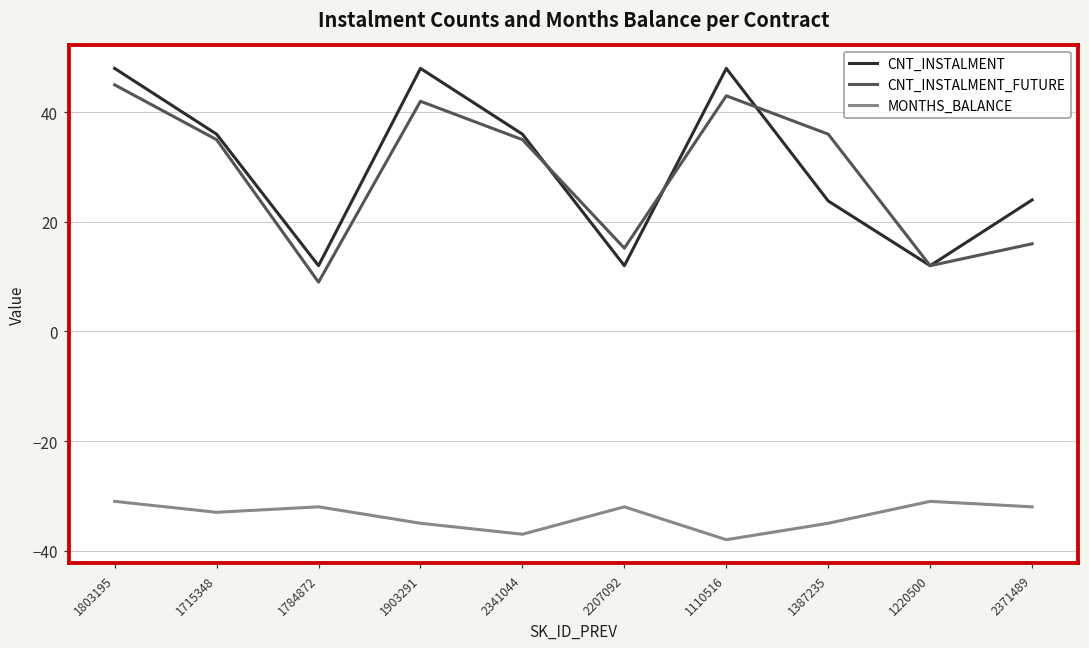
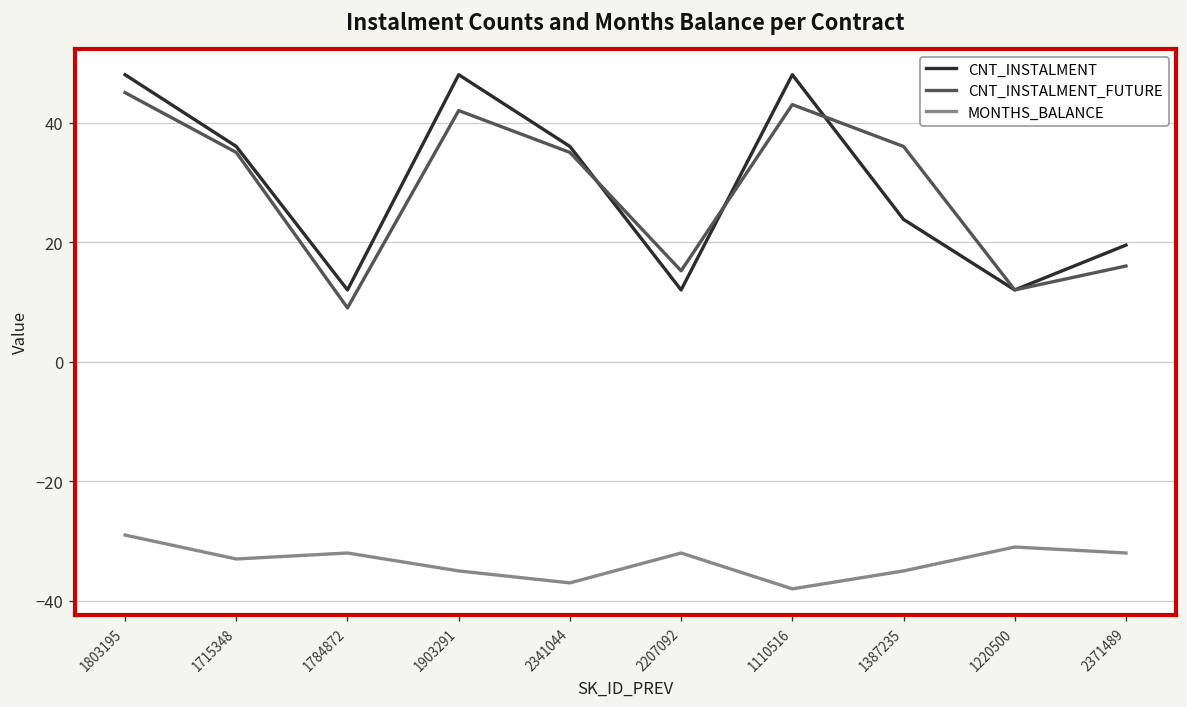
  {
    "CNT_INSTALMENT": {
      "1803195": 48,
      "1715348": 36,
      "1784872": 12,
      "1903291": 48,
      "2341044": 36,
      "2207092": 12,
      "1110516": 48,
      "1387235": 24,
-     "2371489": 24
+     "2371489": 20
    },
    "CNT_INSTALMENT_FUTURE": {
      "1803195": 45,
      "1715348": 35,
      "1784872": 9,
      "1903291": 42,
      "2341044": 35,
      "2207092": 15,
      "1110516": 43,
      "1387235": 36,
      "2371489": 16
    },
    "MONTHS_BALANCE": {
-     "1803195": -31,
+     "1803195": -29,
      "1715348": -33,
      "1784872": -32,
      "1903291": -35,
      "2341044": -37,
      "2207092": -32,
      "1110516": -38,
      "1387235": -35,
      "1220500": -31,
      "2371489": -32
    }
  }
